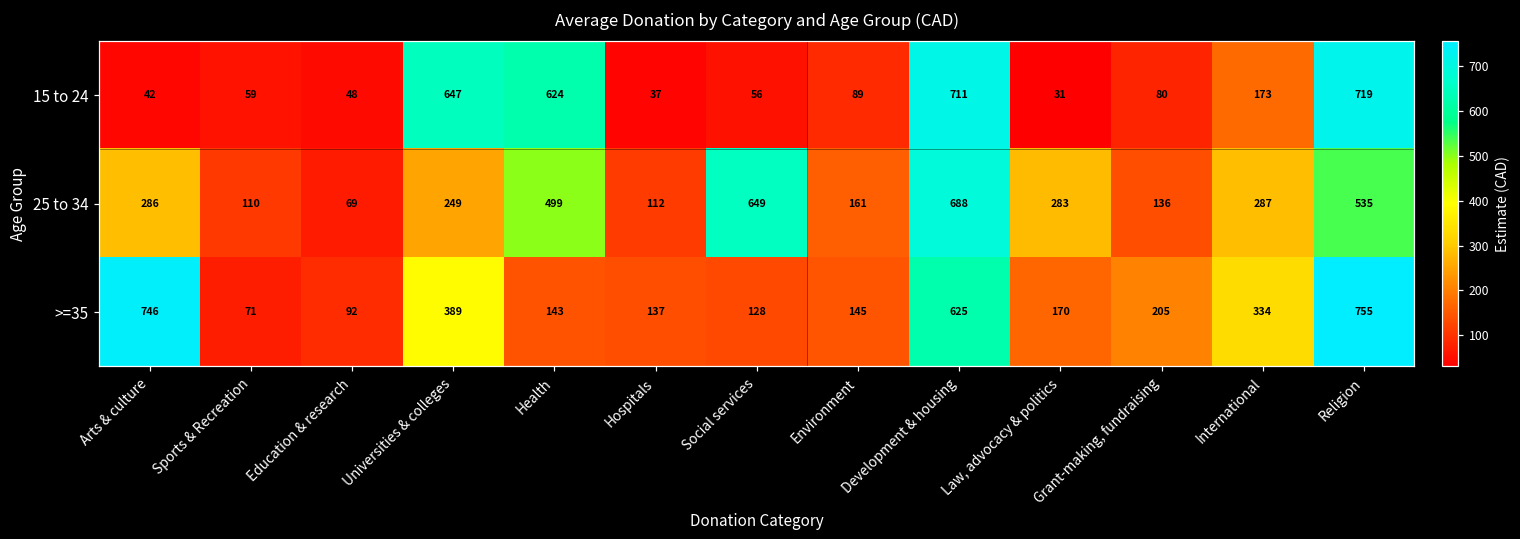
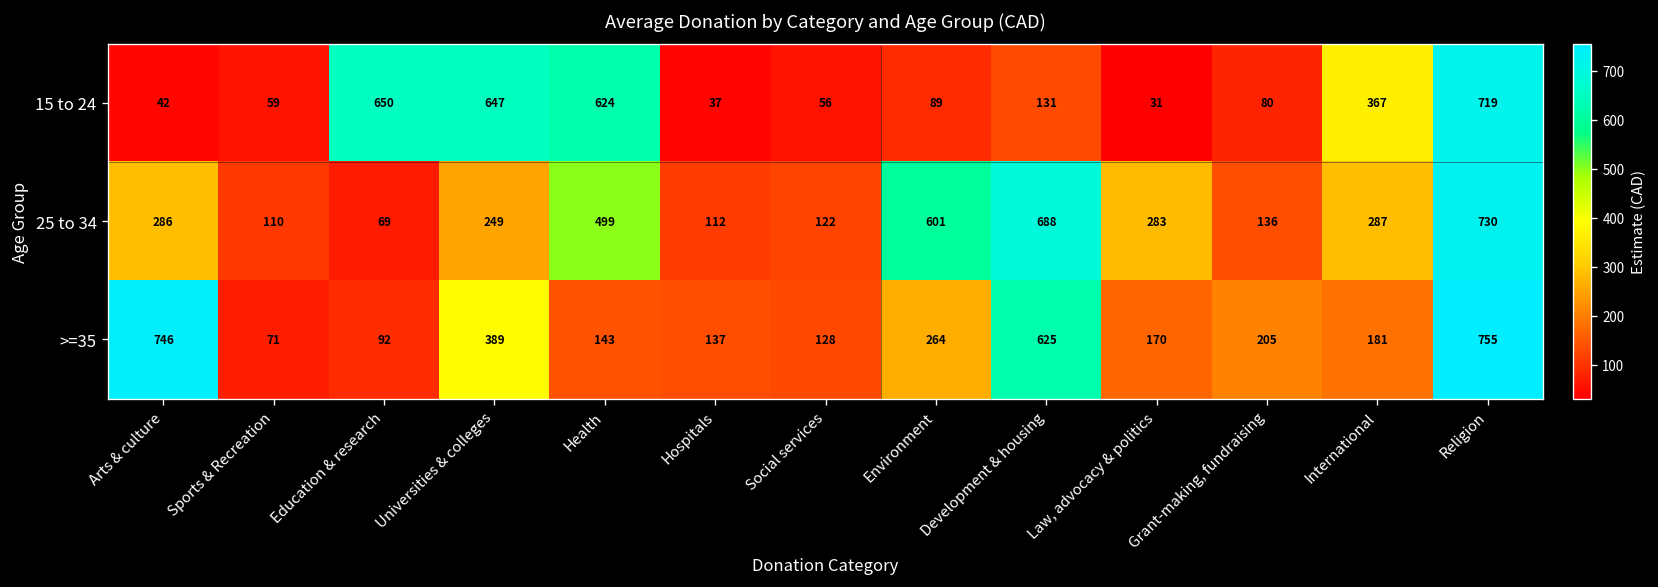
  {
    "15 to 24": {
      "Arts & culture": 42,
      "Sports & Recreation": 59,
-     "Education & research": 48,
+     "Education & research": 650,
      "Universities & colleges": 647,
      "Health": 624,
      "Hospitals": 37,
      "Social services": 56,
      "Environment": 89,
-     "Development & housing": 711,
+     "Development & housing": 131,
      "Law, advocacy & politics": 31,
      "Grant-making, fundraising": 80,
-     "International": 173,
+     "International": 367,
      "Religion": 719
    },
    "25 to 34": {
      "Arts & culture": 286,
      "Sports & Recreation": 110,
      "Education & research": 69,
      "Universities & colleges": 249,
      "Health": 499,
      "Hospitals": 112,
-     "Social services": 649,
-     "Environment": 161,
+     "Social services": 122,
+     "Environment": 601,
      "Development & housing": 688,
      "Law, advocacy & politics": 283,
      "Grant-making, fundraising": 136,
      "International": 287,
-     "Religion": 535
+     "Religion": 730
    },
    ">=35": {
      "Arts & culture": 746,
      "Sports & Recreation": 71,
      "Education & research": 92,
      "Universities & colleges": 389,
      "Health": 143,
      "Hospitals": 137,
      "Social services": 128,
-     "Environment": 145,
+     "Environment": 264,
      "Development & housing": 625,
      "Law, advocacy & politics": 170,
      "Grant-making, fundraising": 205,
-     "International": 334,
+     "International": 181,
      "Religion": 755
    }
  }
